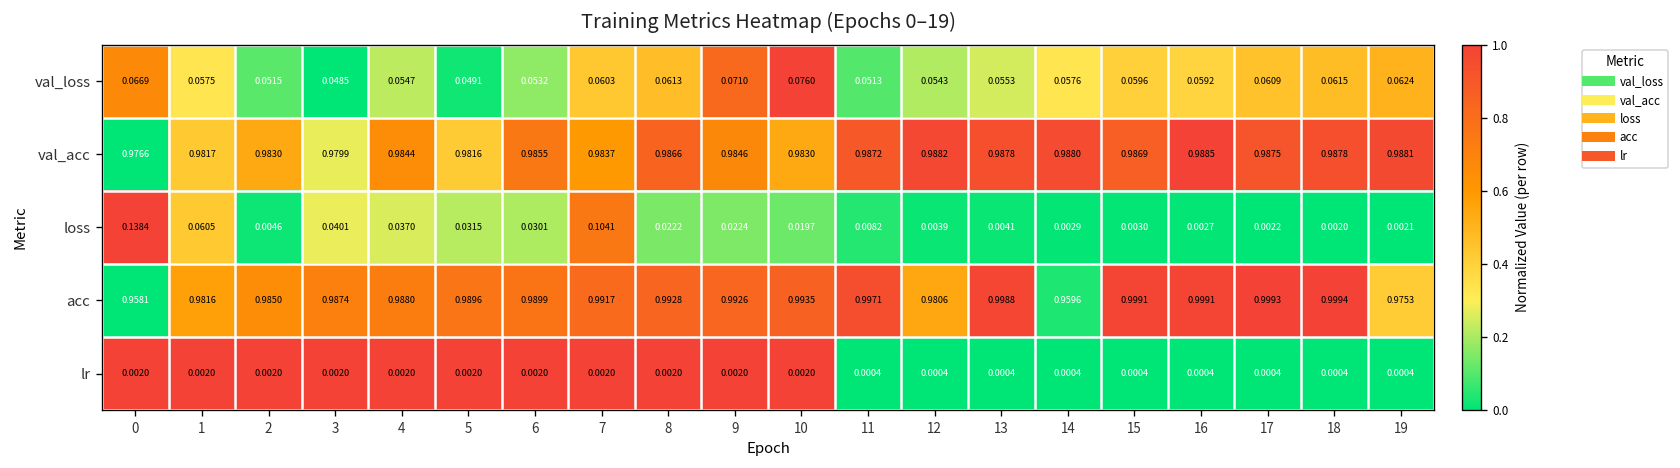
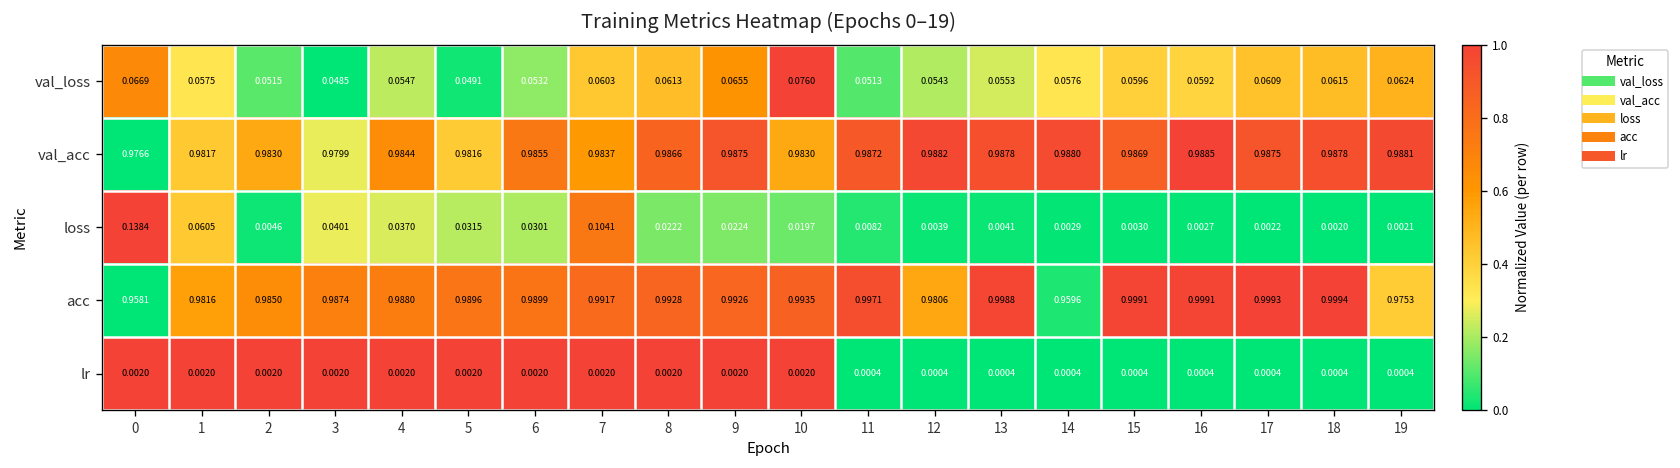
  {
    "val_loss": {
      "0": 0.0669,
      "1": 0.0575,
      "2": 0.0515,
      "3": 0.0485,
      "4": 0.0547,
      "5": 0.0491,
      "6": 0.0532,
      "7": 0.0603,
      "8": 0.0613,
-     "9": 0.0710,
+     "9": 0.0655,
      "10": 0.0760,
      "11": 0.0513,
      "12": 0.0543,
      "13": 0.0553,
      "14": 0.0576,
      "15": 0.0596,
      "16": 0.0592,
      "17": 0.0609,
      "18": 0.0615,
      "19": 0.0624
    },
    "val_acc": {
      "0": 0.9766,
      "1": 0.9817,
      "2": 0.9830,
      "3": 0.9799,
      "4": 0.9844,
      "5": 0.9816,
      "6": 0.9855,
      "7": 0.9837,
      "8": 0.9866,
-     "9": 0.9846,
+     "9": 0.9875,
      "10": 0.9830,
      "11": 0.9872,
      "12": 0.9882,
      "13": 0.9878,
      "14": 0.9880,
      "15": 0.9869,
      "16": 0.9885,
      "17": 0.9875,
      "18": 0.9878,
      "19": 0.9881
    },
    "loss": {
      "0": 0.1384,
      "1": 0.0605,
      "2": 0.0046,
      "3": 0.0401,
      "4": 0.0370,
      "5": 0.0315,
      "6": 0.0301,
      "7": 0.1041,
      "8": 0.0222,
      "9": 0.0224,
      "10": 0.0197,
      "11": 0.0082,
      "12": 0.0039,
      "13": 0.0041,
      "14": 0.0029,
      "15": 0.0030,
      "16": 0.0027,
      "17": 0.0022,
      "18": 0.0020,
      "19": 0.0021
    },
    "acc": {
      "0": 0.9581,
      "1": 0.9816,
      "2": 0.9850,
      "3": 0.9874,
      "4": 0.9880,
      "5": 0.9896,
      "6": 0.9899,
      "7": 0.9917,
      "8": 0.9928,
      "9": 0.9926,
      "10": 0.9935,
      "11": 0.9971,
      "12": 0.9806,
      "13": 0.9988,
      "14": 0.9596,
      "15": 0.9991,
      "16": 0.9991,
      "17": 0.9993,
      "18": 0.9994,
      "19": 0.9753
    },
    "lr": {
      "0": 0.0020,
      "1": 0.0020,
      "2": 0.0020,
      "3": 0.0020,
      "4": 0.0020,
      "5": 0.0020,
      "6": 0.0020,
      "7": 0.0020,
      "8": 0.0020,
      "9": 0.0020,
      "10": 0.0020,
      "11": 0.0004,
      "12": 0.0004,
      "13": 0.0004,
      "14": 0.0004,
      "15": 0.0004,
      "16": 0.0004,
      "17": 0.0004,
      "18": 0.0004,
      "19": 0.0004
    }
  }
